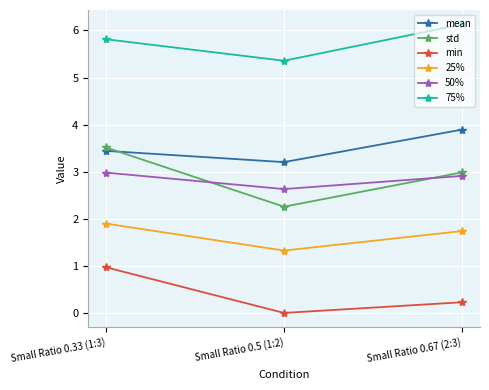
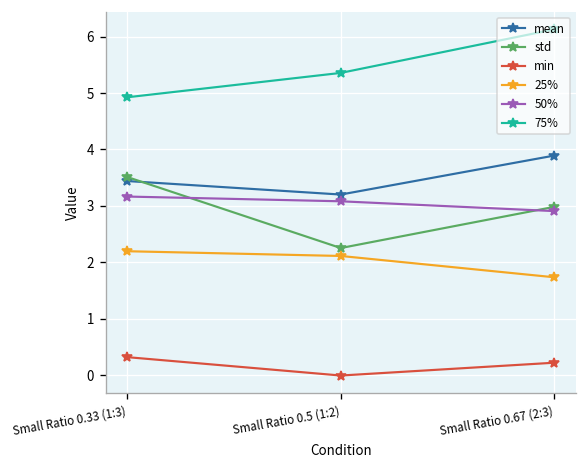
  {
    "mean": {
      "Small Ratio 0.33 (1:3)": 3.4,
      "Small Ratio 0.5 (1:2)": 3.2,
      "Small Ratio 0.67 (2:3)": 3.9
    },
    "std": {
      "Small Ratio 0.33 (1:3)": 3.5,
      "Small Ratio 0.5 (1:2)": 2.3,
      "Small Ratio 0.67 (2:3)": 3.0
    },
    "min": {
-     "Small Ratio 0.33 (1:3)": 1.0,
+     "Small Ratio 0.33 (1:3)": 0.3,
      "Small Ratio 0.5 (1:2)": 0.0,
      "Small Ratio 0.67 (2:3)": 0.2
    },
    "25%": {
-     "Small Ratio 0.33 (1:3)": 1.9,
-     "Small Ratio 0.5 (1:2)": 1.3,
+     "Small Ratio 0.33 (1:3)": 2.2,
+     "Small Ratio 0.5 (1:2)": 2.1,
      "Small Ratio 0.67 (2:3)": 1.7
    },
    "50%": {
-     "Small Ratio 0.33 (1:3)": 3.0,
-     "Small Ratio 0.5 (1:2)": 2.6,
+     "Small Ratio 0.33 (1:3)": 3.2,
+     "Small Ratio 0.5 (1:2)": 3.1,
      "Small Ratio 0.67 (2:3)": 2.9
    },
    "75%": {
-     "Small Ratio 0.33 (1:3)": 5.8,
+     "Small Ratio 0.33 (1:3)": 4.9,
      "Small Ratio 0.5 (1:2)": 5.4
    }
  }
